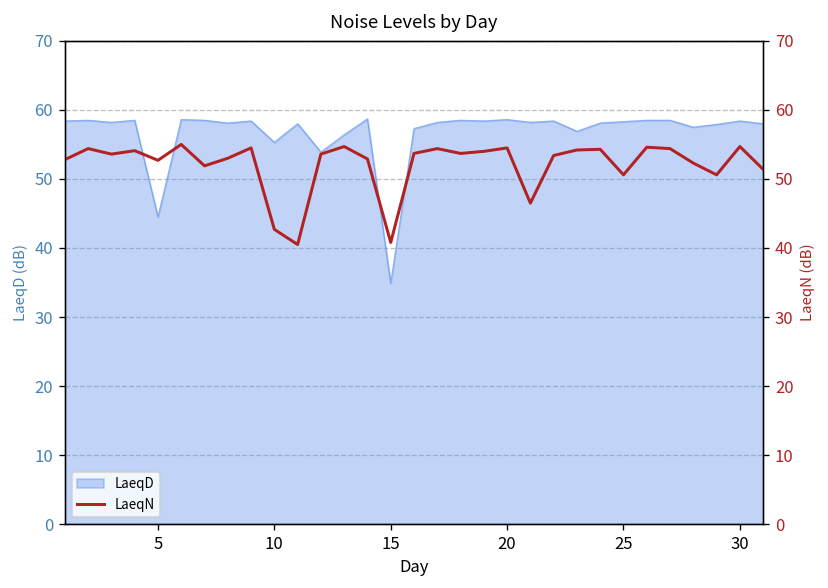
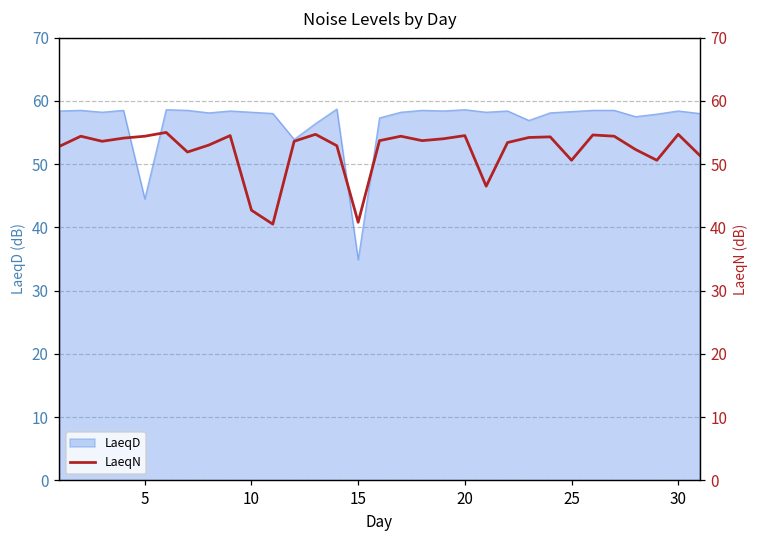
  {
    "LaeqD": {
      "5": 45,
-     "10": 55,
+     "10": 58,
      "15": 35,
      "20": 59,
      "25": 58,
      "30": 58
    },
    "LaeqN": {
-     "5": 53,
+     "5": 54,
      "10": 43,
      "15": 41,
      "20": 55,
      "25": 51,
      "30": 55
    }
  }
